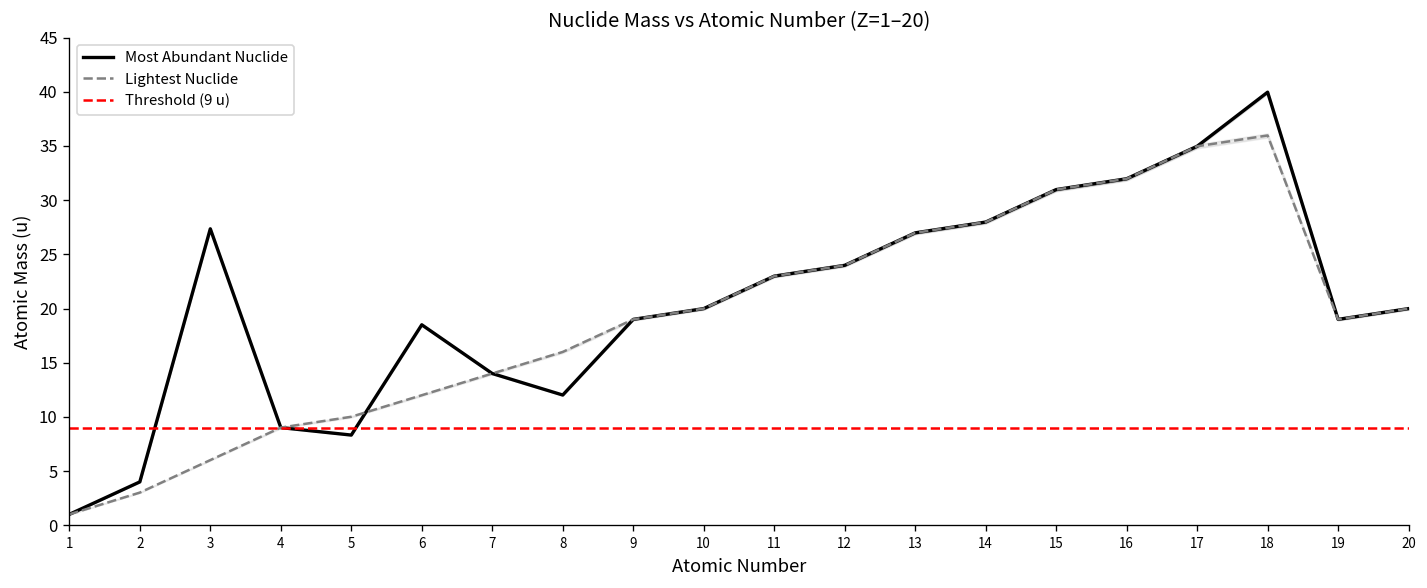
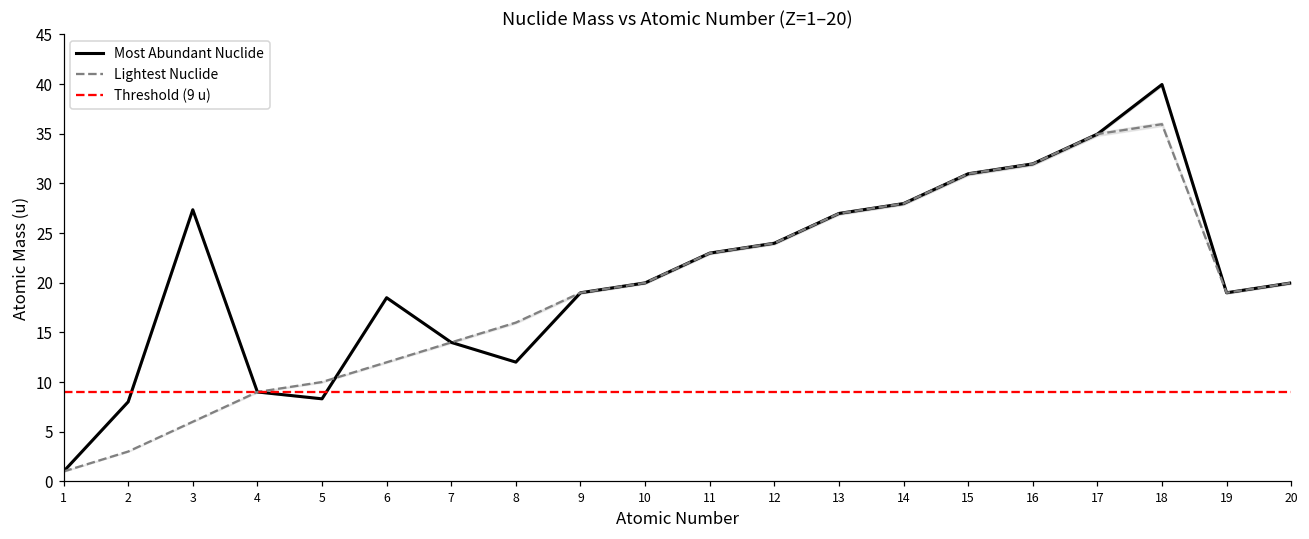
  {
    "Most Abundant Nuclide": {
-     "2": 4
+     "2": 8
    }
  }
